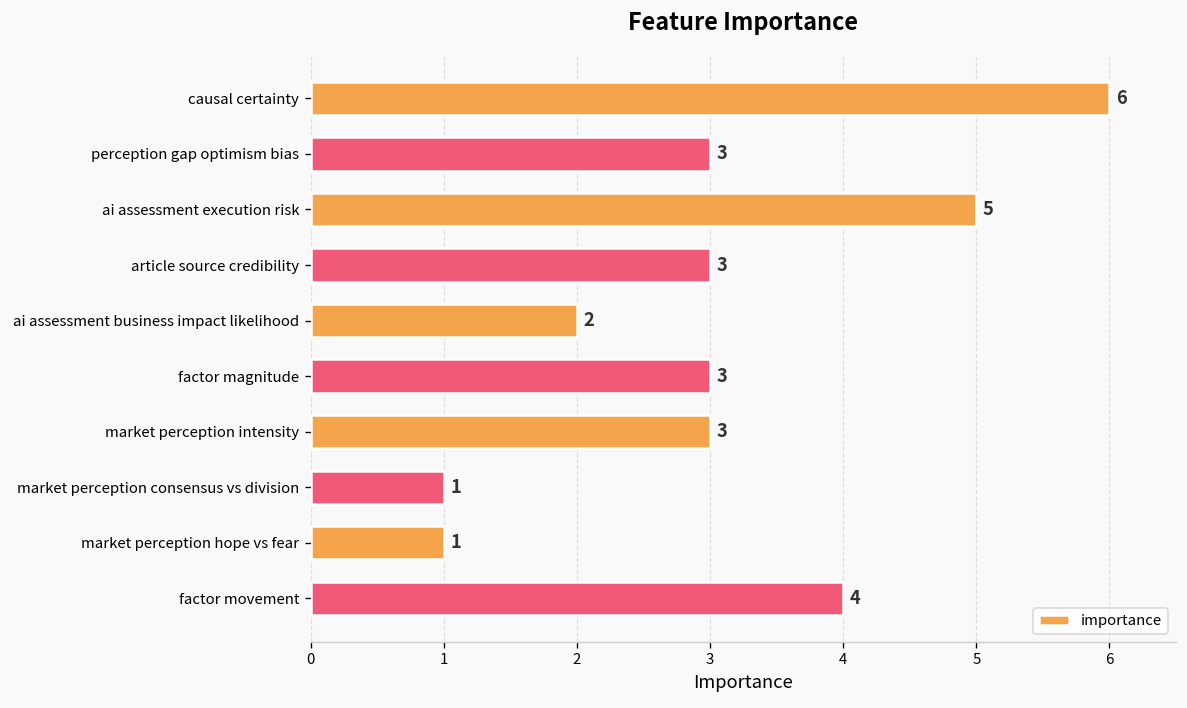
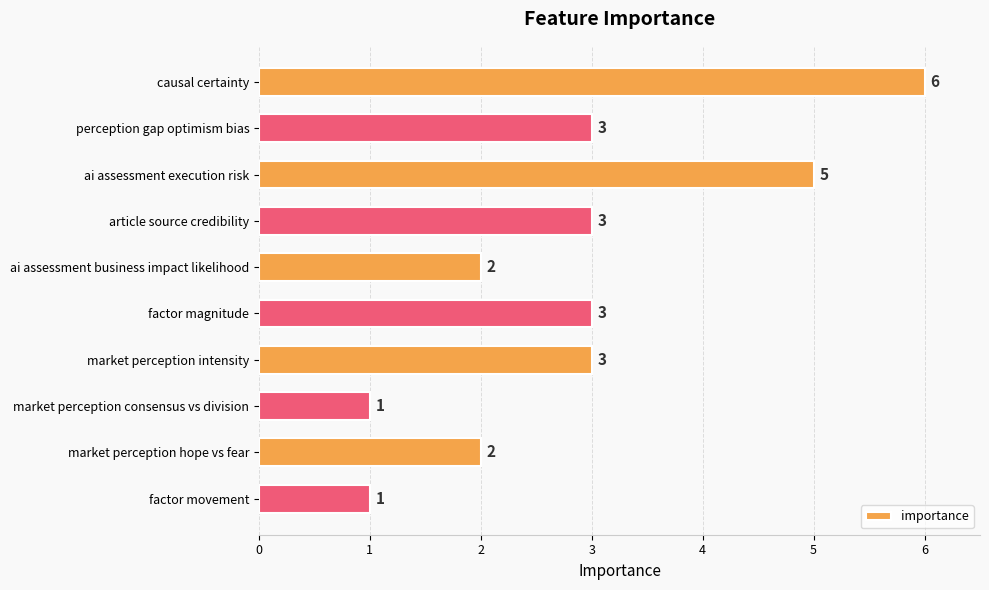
  {
    "causal certainty": 6,
    "perception gap optimism bias": 3,
    "ai assessment execution risk": 5,
    "article source credibility": 3,
    "ai assessment business impact likelihood": 2,
    "factor magnitude": 3,
    "market perception intensity": 3,
    "market perception consensus vs division": 1,
-   "market perception hope vs fear": 1,
-   "factor movement": 4
+   "market perception hope vs fear": 2,
+   "factor movement": 1
  }
